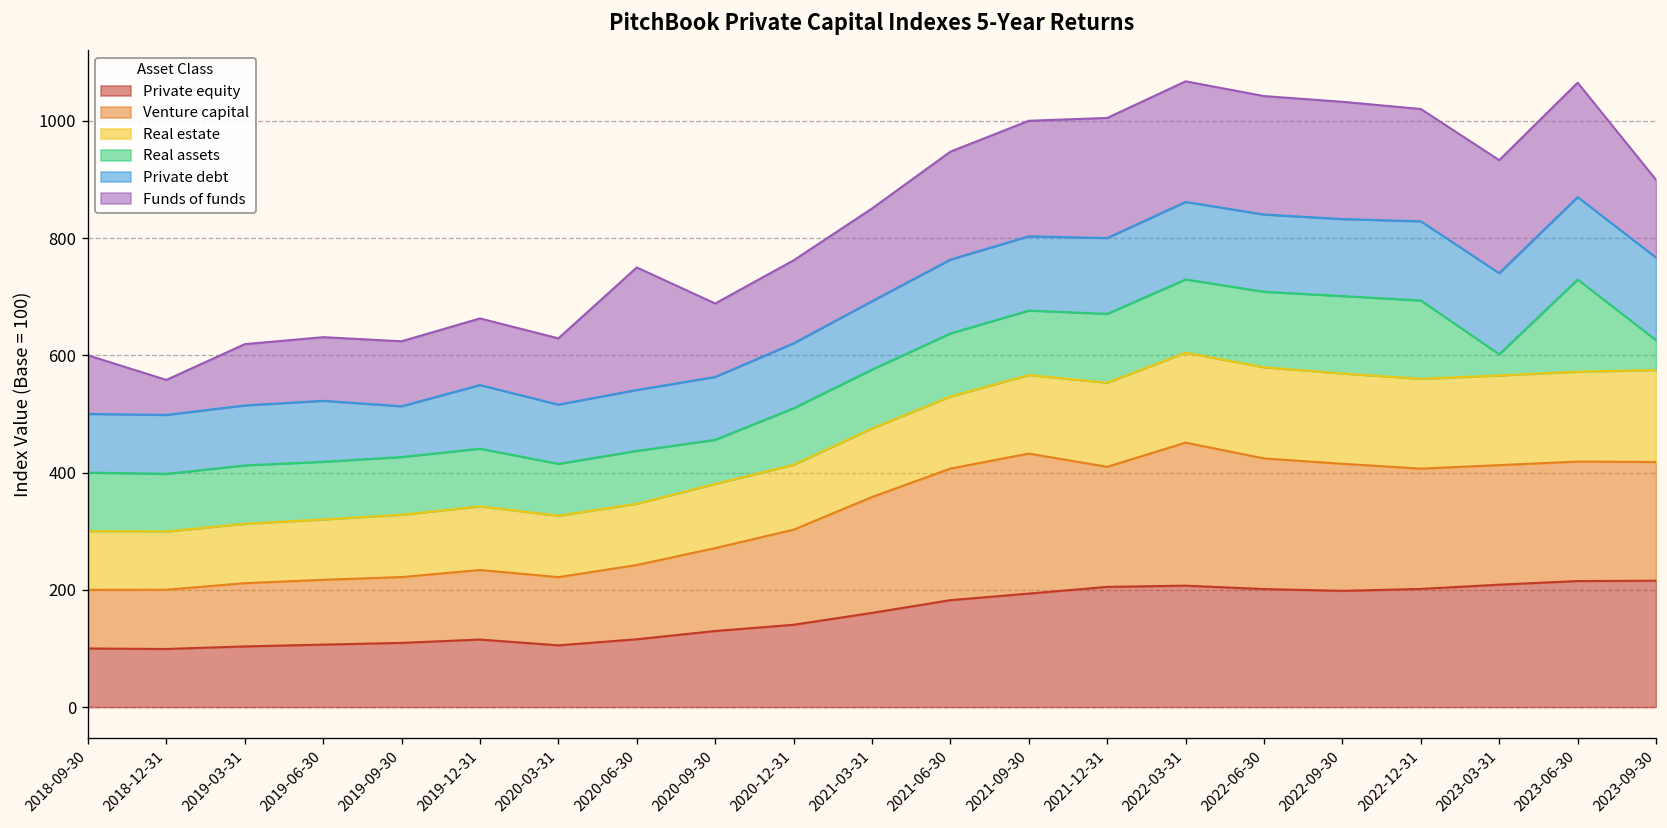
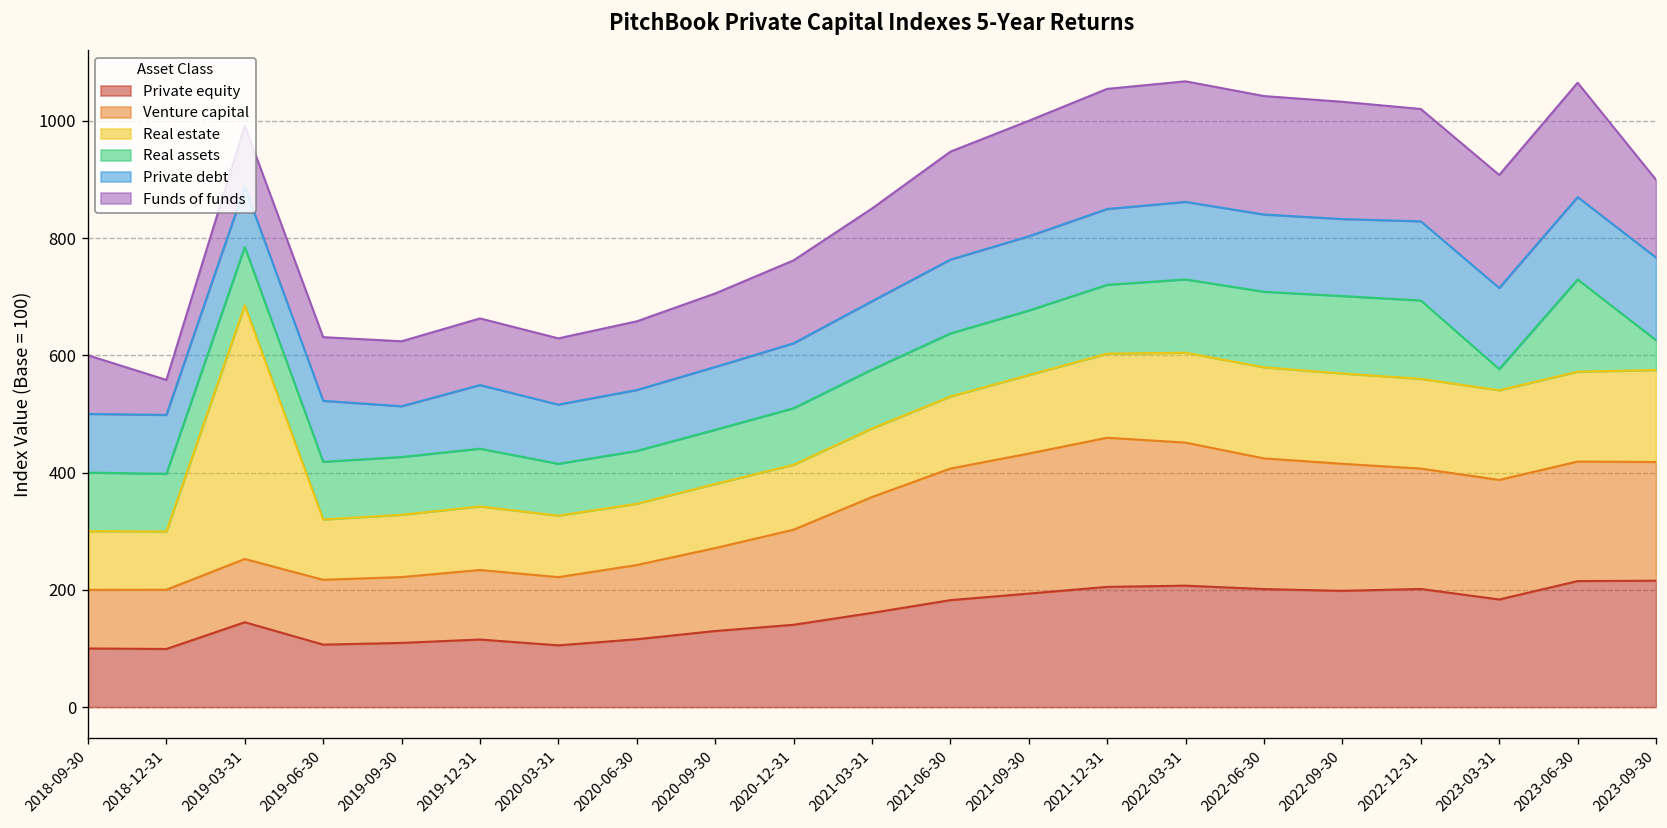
  {
    "Private equity": {
      "2018-09-30": 100,
      "2018-12-31": 100,
-     "2019-03-31": 100,
+     "2019-03-31": 140,
      "2019-06-30": 110,
      "2019-09-30": 110,
      "2019-12-31": 120,
      "2020-03-31": 110,
      "2020-06-30": 120,
      "2020-09-30": 130,
      "2020-12-31": 140,
      "2021-03-31": 160,
      "2021-06-30": 180,
      "2021-09-30": 190,
      "2021-12-31": 210,
      "2022-03-31": 210,
      "2022-06-30": 200,
      "2022-09-30": 200,
      "2022-12-31": 200,
-     "2023-03-31": 210,
+     "2023-03-31": 180,
      "2023-06-30": 210,
      "2023-09-30": 220
    },
    "Venture capital": {
      "2018-09-30": 100,
      "2018-12-31": 100,
      "2019-03-31": 110,
      "2019-06-30": 110,
      "2019-09-30": 110,
      "2019-12-31": 120,
      "2020-03-31": 120,
      "2020-06-30": 130,
      "2020-09-30": 140,
      "2020-12-31": 160,
      "2021-03-31": 200,
      "2021-06-30": 220,
      "2021-09-30": 240,
-     "2021-12-31": 200,
+     "2021-12-31": 250,
      "2022-03-31": 240,
      "2022-06-30": 220,
      "2022-09-30": 220,
      "2022-12-31": 210,
      "2023-03-31": 200,
      "2023-06-30": 200,
      "2023-09-30": 200
    },
    "Real estate": {
      "2018-09-30": 100,
      "2018-12-31": 100,
-     "2019-03-31": 100,
+     "2019-03-31": 430,
      "2019-06-30": 100,
      "2019-09-30": 110,
      "2019-12-31": 110,
      "2020-03-31": 100,
      "2020-06-30": 100,
      "2020-09-30": 110,
      "2020-12-31": 110,
      "2021-03-31": 120,
      "2021-06-30": 120,
      "2021-09-30": 130,
      "2021-12-31": 140,
      "2022-03-31": 150,
      "2022-06-30": 160,
      "2022-09-30": 150,
      "2022-12-31": 150,
      "2023-03-31": 150,
      "2023-06-30": 150,
      "2023-09-30": 160
    },
    "Real assets": {
      "2018-09-30": 100,
      "2018-12-31": 100,
      "2019-03-31": 100,
      "2019-06-30": 100,
      "2019-09-30": 100,
      "2019-12-31": 100,
      "2020-03-31": 90,
      "2020-06-30": 90,
-     "2020-09-30": 80,
+     "2020-09-30": 90,
      "2020-12-31": 100,
      "2021-03-31": 100,
      "2021-06-30": 110,
      "2021-09-30": 110,
      "2021-12-31": 120,
      "2022-03-31": 130,
      "2022-06-30": 130,
      "2022-09-30": 130,
      "2022-12-31": 130,
      "2023-03-31": 40,
      "2023-06-30": 160,
      "2023-09-30": 50
    },
    "Private debt": {
      "2018-09-30": 100,
      "2018-12-31": 100,
      "2019-06-30": 100,
      "2019-09-30": 90,
      "2019-12-31": 110,
      "2020-03-31": 100,
      "2020-06-30": 100,
      "2020-09-30": 110,
      "2020-12-31": 110,
      "2021-03-31": 120,
      "2021-06-30": 130,
      "2021-09-30": 130,
      "2021-12-31": 130,
      "2022-03-31": 130,
      "2022-06-30": 130,
      "2022-09-30": 130,
      "2022-12-31": 130,
      "2023-03-31": 140,
      "2023-06-30": 140,
      "2023-09-30": 140
    },
    "Funds of funds": {
      "2018-09-30": 100,
      "2018-12-31": 60,
      "2019-06-30": 110,
      "2019-09-30": 110,
      "2019-12-31": 110,
      "2020-03-31": 110,
-     "2020-06-30": 210,
+     "2020-06-30": 120,
      "2020-09-30": 130,
      "2020-12-31": 140,
      "2021-03-31": 160,
      "2021-06-30": 180,
      "2021-09-30": 200,
      "2021-12-31": 200,
      "2022-03-31": 210,
      "2022-06-30": 200,
      "2022-09-30": 200,
      "2022-12-31": 190,
      "2023-03-31": 190,
      "2023-06-30": 200,
      "2023-09-30": 130
    }
  }
